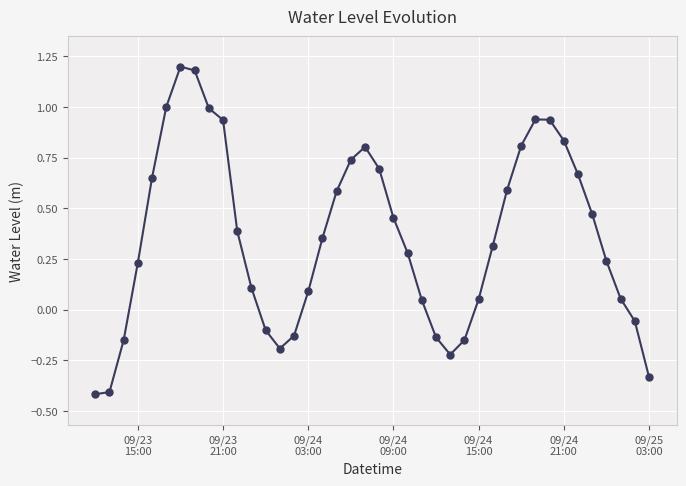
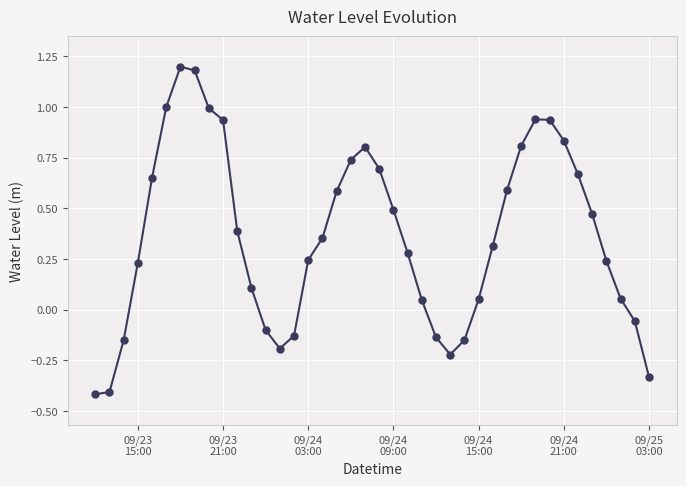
  {
    "09/23 15:00": 0.23,
    "09/23 21:00": 0.94,
-   "09/24 03:00": 0.09,
-   "09/24 09:00": 0.45,
+   "09/24 03:00": 0.25,
+   "09/24 09:00": 0.49,
    "09/24 15:00": 0.05,
    "09/24 21:00": 0.83,
    "09/25 03:00": -0.33
  }
